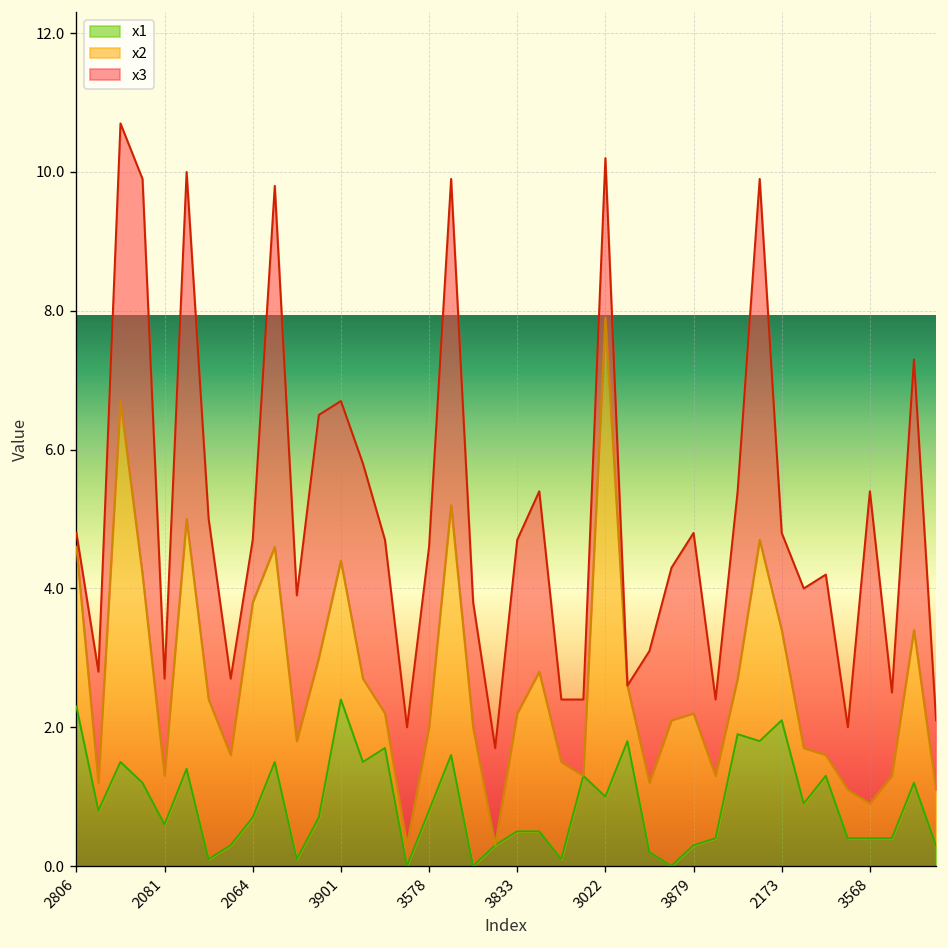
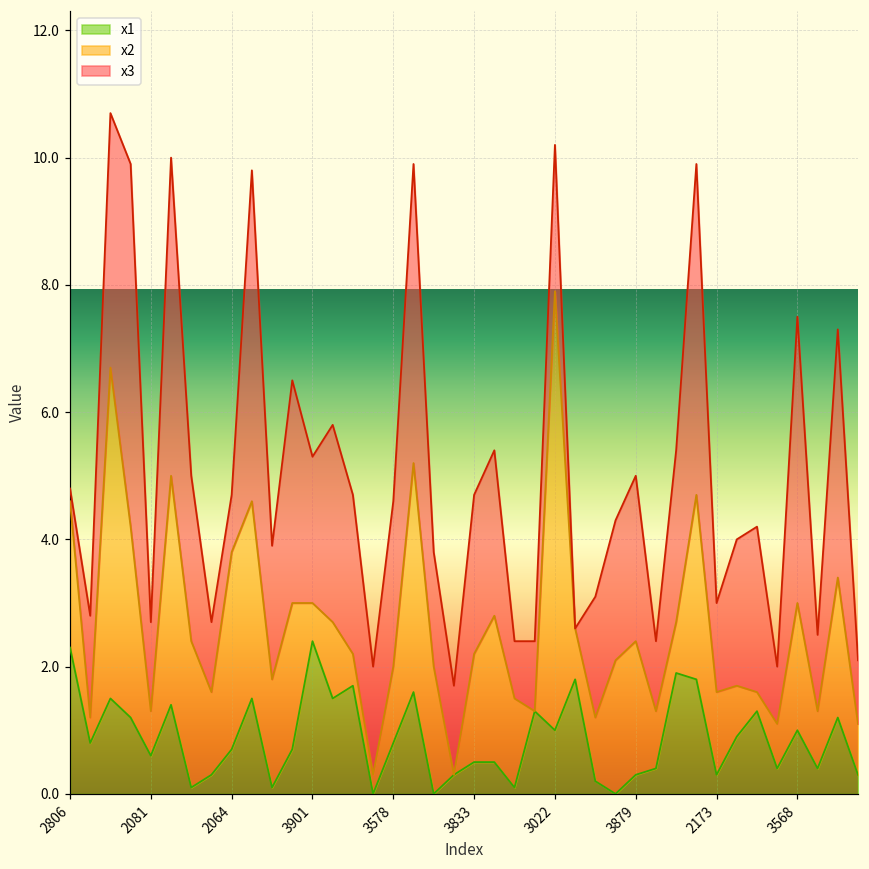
  {
    "x1": {
      "2806": 2.3,
      "2081": 0.6,
      "2064": 0.7,
      "3901": 2.4,
      "3578": 0.8,
      "3833": 0.5,
      "3022": 1.0,
      "3879": 0.3,
-     "2173": 2.1,
-     "3568": 0.4
+     "2173": 0.3,
+     "3568": 1.0
    },
    "x2": {
      "2806": 2.3,
      "2081": 0.7,
      "2064": 3.1,
-     "3901": 2.0,
+     "3901": 0.6,
      "3578": 1.2,
      "3833": 1.7,
      "3022": 6.9,
-     "3879": 1.9,
+     "3879": 2.1,
      "2173": 1.3,
-     "3568": 0.5
+     "3568": 2.0
    },
    "x3": {
      "2806": 0.2,
      "2081": 1.4,
      "2064": 0.9,
      "3901": 2.3,
      "3578": 2.6,
      "3833": 2.5,
      "3022": 2.3,
      "3879": 2.6,
      "2173": 1.4,
      "3568": 4.5
    }
  }
